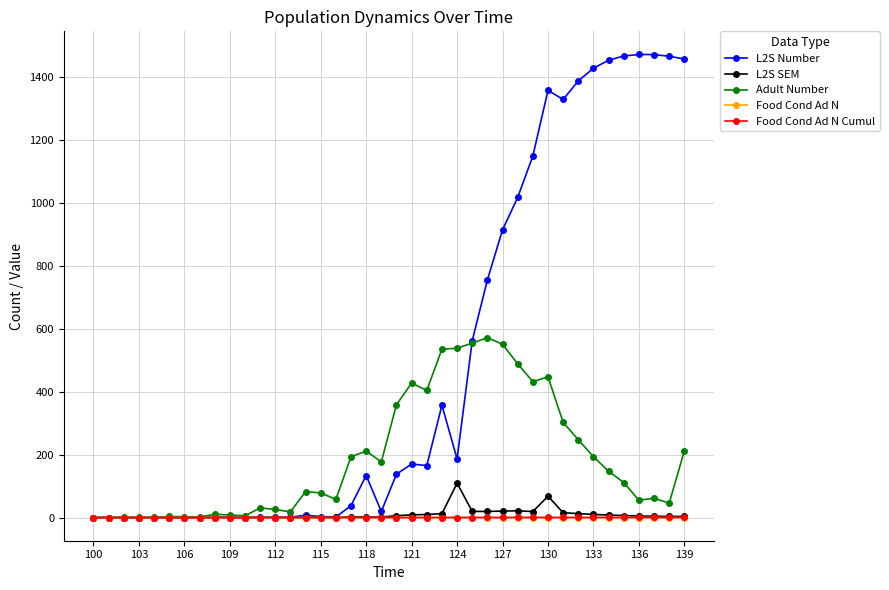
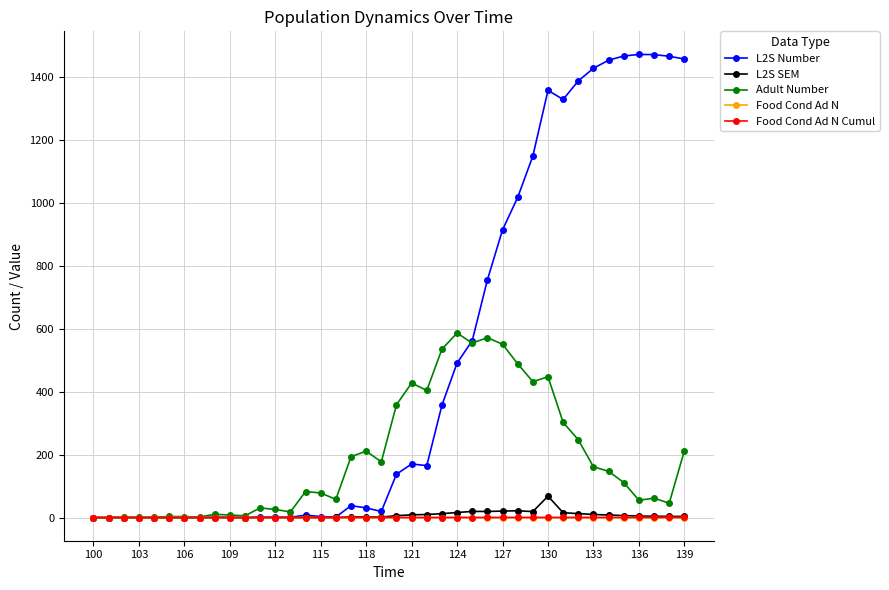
  {
    "L2S Number": {
-     "118": 130,
+     "118": 30,
      "121": 170,
-     "124": 190,
+     "124": 490,
      "127": 910,
      "130": 1360,
      "133": 1430,
      "136": 1470,
      "139": 1460
    },
    "L2S SEM": {
      "121": 10,
-     "124": 110,
+     "124": 20,
      "127": 20,
      "130": 70,
      "133": 10
    },
    "Adult Number": {
      "112": 30,
      "115": 80,
      "118": 210,
      "121": 430,
-     "124": 540,
+     "124": 590,
      "127": 550,
      "130": 450,
-     "133": 190,
+     "133": 160,
      "136": 60,
      "139": 210
    },
    "Food Cond Ad N Cumul": {
      "121": 0,
      "124": 0,
      "127": 0,
      "130": 0,
      "133": 0
    }
  }
